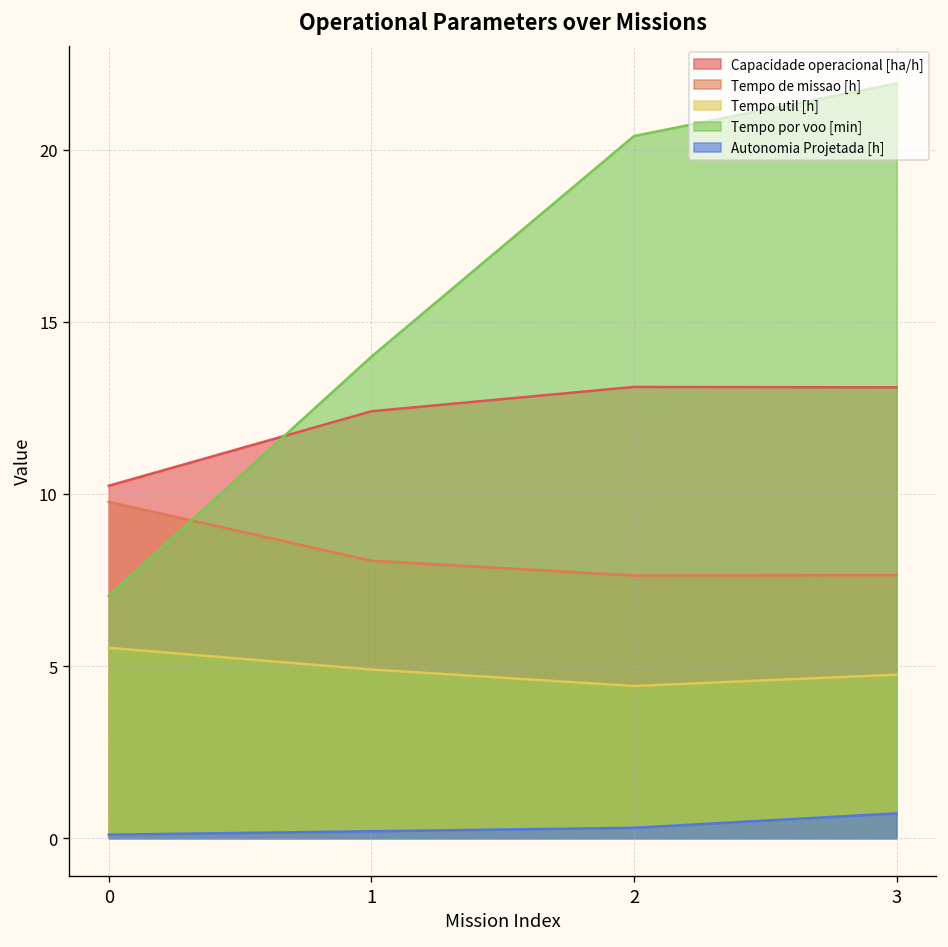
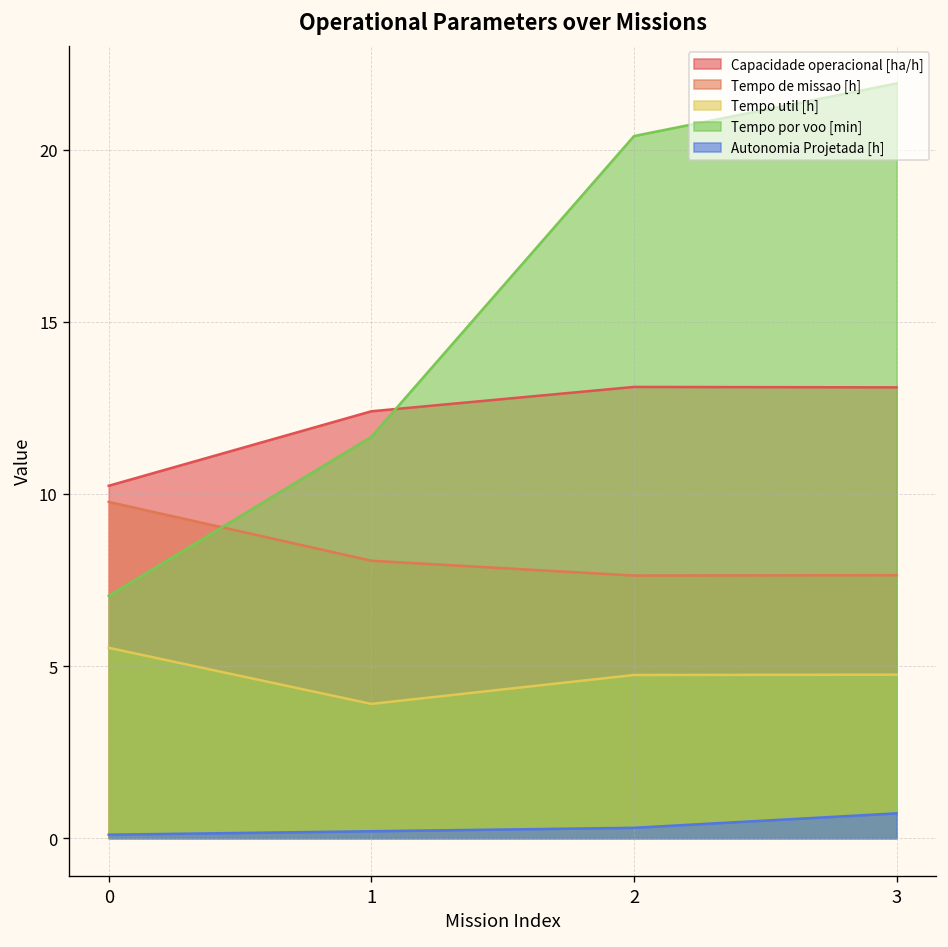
  {
    "Tempo util [h]": {
      "0": 5.5,
-     "1": 4.9,
-     "2": 4.4,
+     "1": 3.9,
+     "2": 4.7,
      "3": 4.8
    },
    "Tempo por voo [min]": {
      "0": 7.0,
-     "1": 14.0,
+     "1": 11.7,
      "2": 20.4
    },
    "Autonomia Projetada [h]": {
      "0": 0.1,
      "1": 0.2,
      "2": 0.3,
      "3": 0.7
    }
  }
